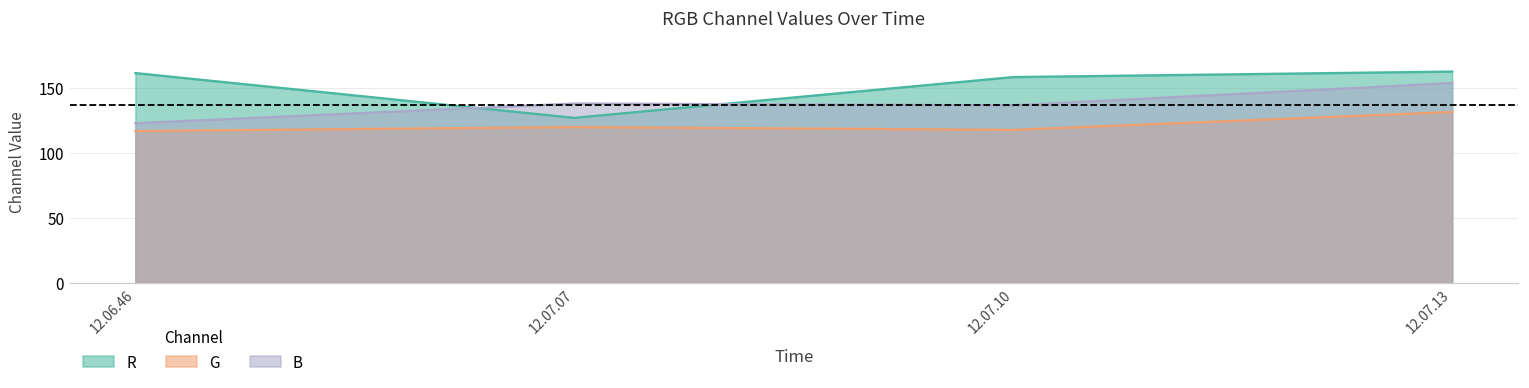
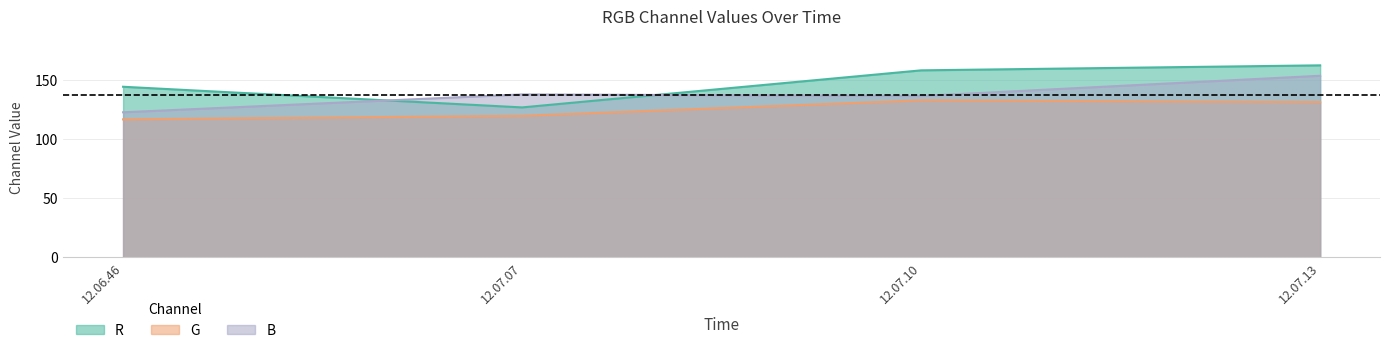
  {
    "R": {
-     "12.06.46": 161,
+     "12.06.46": 144,
      "12.07.07": 127,
      "12.07.10": 158,
      "12.07.13": 163
    },
    "G": {
      "12.06.46": 117,
      "12.07.07": 120,
-     "12.07.10": 118,
+     "12.07.10": 133,
      "12.07.13": 131
    },
    "B": {
      "12.06.46": 123,
      "12.07.07": 138,
      "12.07.10": 137,
      "12.07.13": 154
    }
  }
